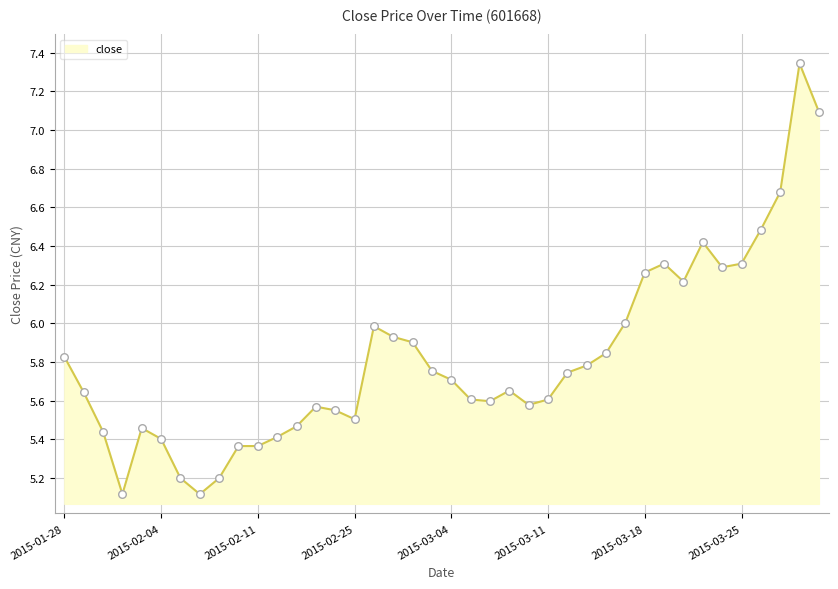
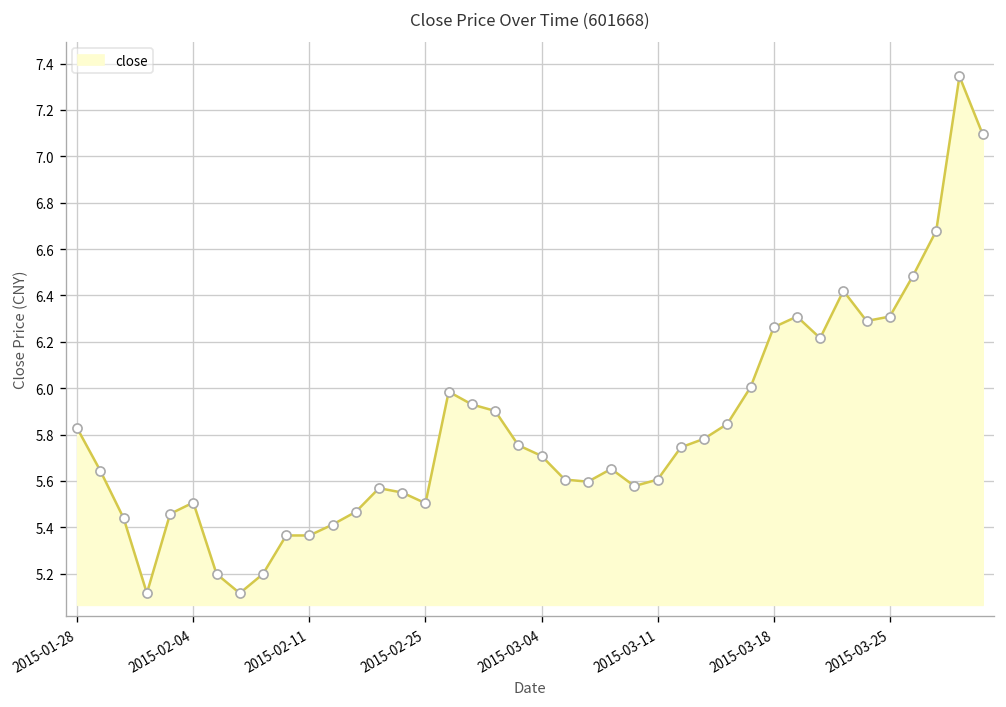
  {
    "2015-01-28": 5.83,
-   "2015-02-04": 5.40,
+   "2015-02-04": 5.51,
    "2015-02-11": 5.37,
    "2015-02-25": 5.50,
    "2015-03-04": 5.71,
    "2015-03-11": 5.61,
    "2015-03-18": 6.26,
    "2015-03-25": 6.31
  }
